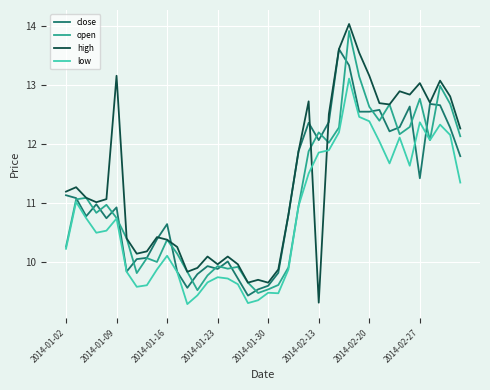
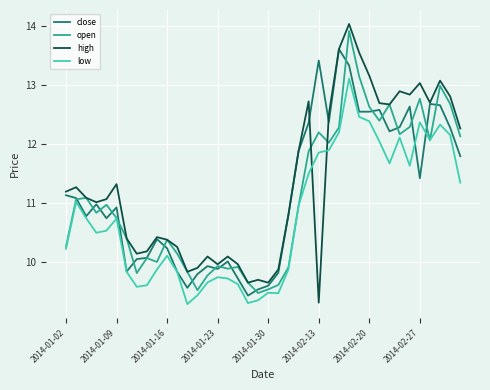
  {
    "close": {
      "2014-01-02": 11.1,
      "2014-01-09": 10.9,
-     "2014-01-16": 10.6,
+     "2014-01-16": 10.2,
      "2014-01-23": 9.9,
      "2014-01-30": 9.6,
-     "2014-02-13": 12.1,
+     "2014-02-13": 13.4,
      "2014-02-20": 12.5,
      "2014-02-27": 11.4
    },
    "high": {
      "2014-01-02": 11.2,
-     "2014-01-09": 13.2,
+     "2014-01-09": 11.3,
      "2014-01-30": 9.6,
      "2014-02-13": 9.3,
      "2014-02-20": 13.2,
      "2014-02-27": 13.0
    }
  }
